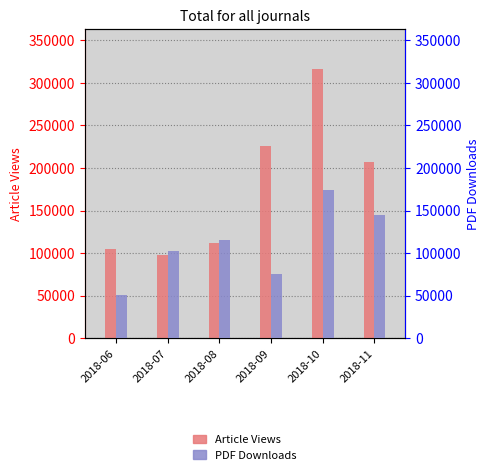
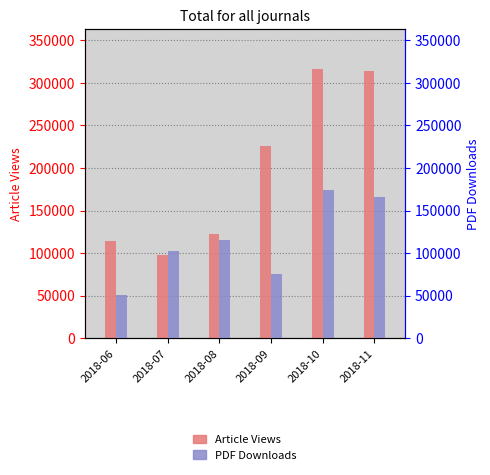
  {
    "Article Views": {
-     "2018-06": 100000,
+     "2018-06": 110000,
      "2018-07": 100000,
-     "2018-08": 110000,
+     "2018-08": 120000,
      "2018-09": 230000,
      "2018-10": 320000,
-     "2018-11": 210000
+     "2018-11": 310000
    },
    "PDF Downloads": {
      "2018-06": 50000,
      "2018-07": 100000,
      "2018-08": 120000,
      "2018-09": 80000,
      "2018-10": 170000,
-     "2018-11": 150000
+     "2018-11": 170000
    }
  }
